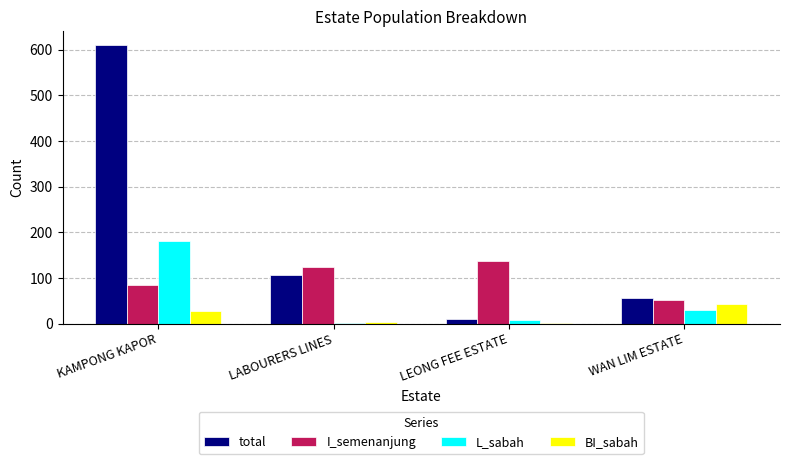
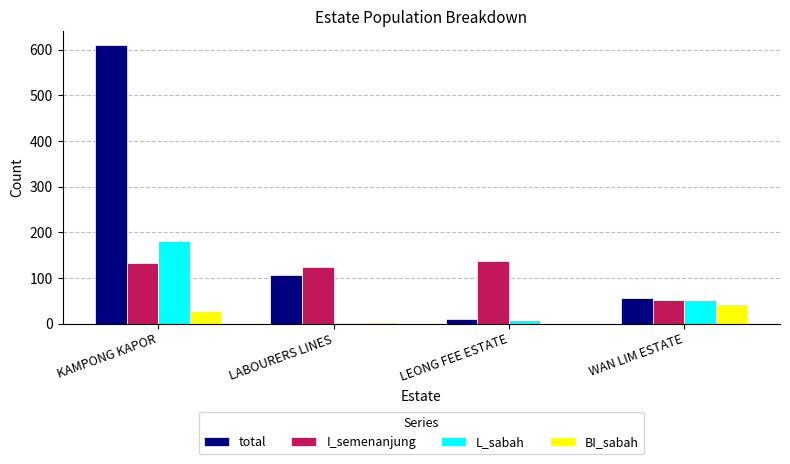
  {
    "total": {
      "KAMPONG KAPOR": 610,
      "LABOURERS LINES": 110,
      "LEONG FEE ESTATE": 10,
      "WAN LIM ESTATE": 60
    },
    "I_semenanjung": {
-     "KAMPONG KAPOR": 90,
+     "KAMPONG KAPOR": 130,
      "LABOURERS LINES": 120,
      "LEONG FEE ESTATE": 140,
      "WAN LIM ESTATE": 50
    },
    "L_sabah": {
      "KAMPONG KAPOR": 180,
      "LEONG FEE ESTATE": 10,
-     "WAN LIM ESTATE": 30
+     "WAN LIM ESTATE": 50
    },
    "BI_sabah": {
      "KAMPONG KAPOR": 30,
      "WAN LIM ESTATE": 40
    }
  }
